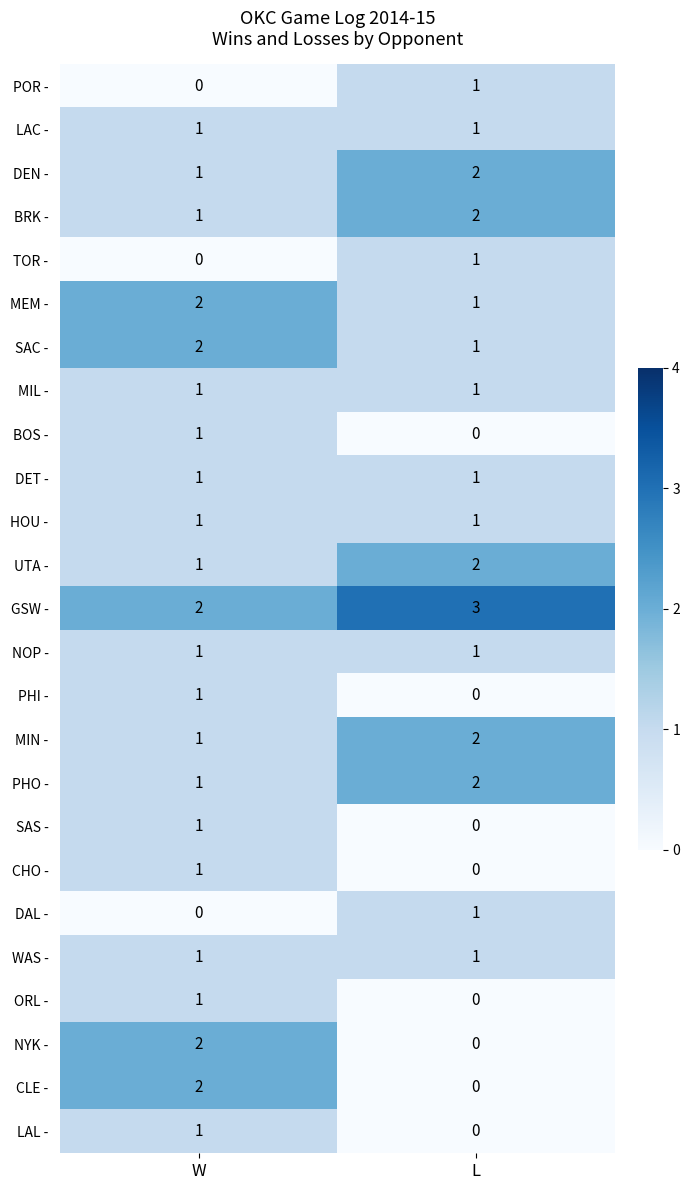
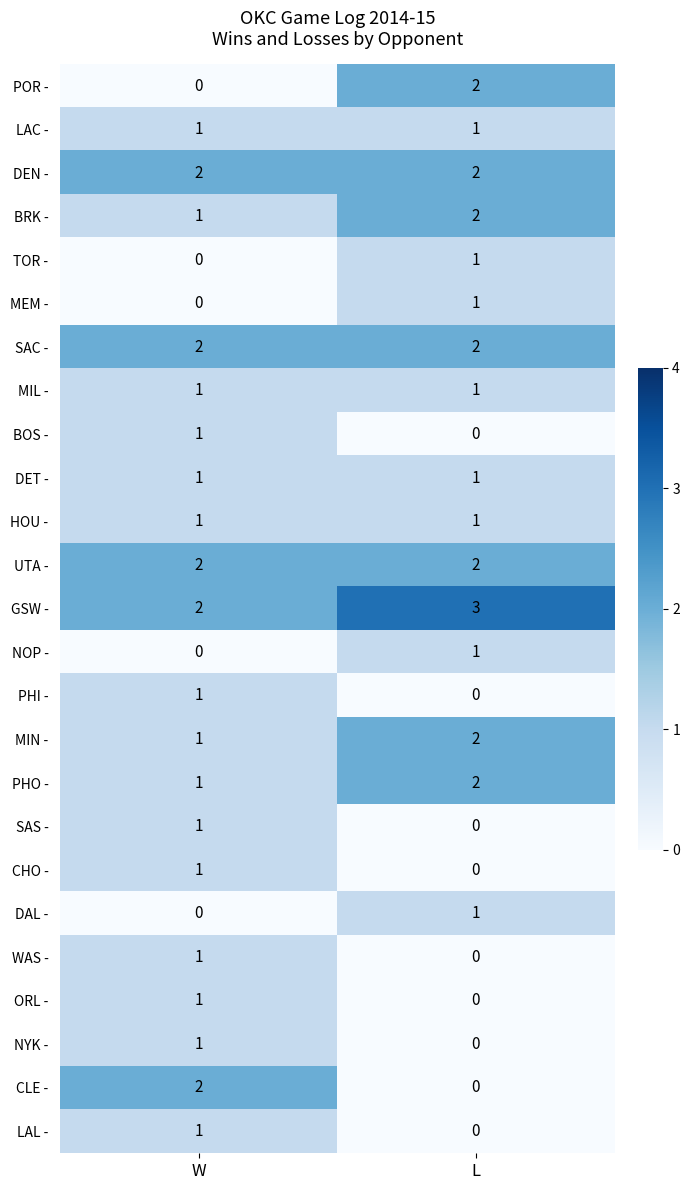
  {
    "POR -": {
      "W": 0,
-     "L": 1
+     "L": 2
    },
    "LAC -": {
      "W": 1,
      "L": 1
    },
    "DEN -": {
-     "W": 1,
+     "W": 2,
      "L": 2
    },
    "BRK -": {
      "W": 1,
      "L": 2
    },
    "TOR -": {
      "W": 0,
      "L": 1
    },
    "MEM -": {
-     "W": 2,
+     "W": 0,
      "L": 1
    },
    "SAC -": {
      "W": 2,
-     "L": 1
+     "L": 2
    },
    "MIL -": {
      "W": 1,
      "L": 1
    },
    "BOS -": {
      "W": 1,
      "L": 0
    },
    "DET -": {
      "W": 1,
      "L": 1
    },
    "HOU -": {
      "W": 1,
      "L": 1
    },
    "UTA -": {
-     "W": 1,
+     "W": 2,
      "L": 2
    },
    "GSW -": {
      "W": 2,
      "L": 3
    },
    "NOP -": {
-     "W": 1,
+     "W": 0,
      "L": 1
    },
    "PHI -": {
      "W": 1,
      "L": 0
    },
    "MIN -": {
      "W": 1,
      "L": 2
    },
    "PHO -": {
      "W": 1,
      "L": 2
    },
    "SAS -": {
      "W": 1,
      "L": 0
    },
    "CHO -": {
      "W": 1,
      "L": 0
    },
    "DAL -": {
      "W": 0,
      "L": 1
    },
    "WAS -": {
      "W": 1,
-     "L": 1
+     "L": 0
    },
    "ORL -": {
      "W": 1,
      "L": 0
    },
    "NYK -": {
-     "W": 2,
+     "W": 1,
      "L": 0
    },
    "CLE -": {
      "W": 2,
      "L": 0
    },
    "LAL -": {
      "W": 1,
      "L": 0
    }
  }
